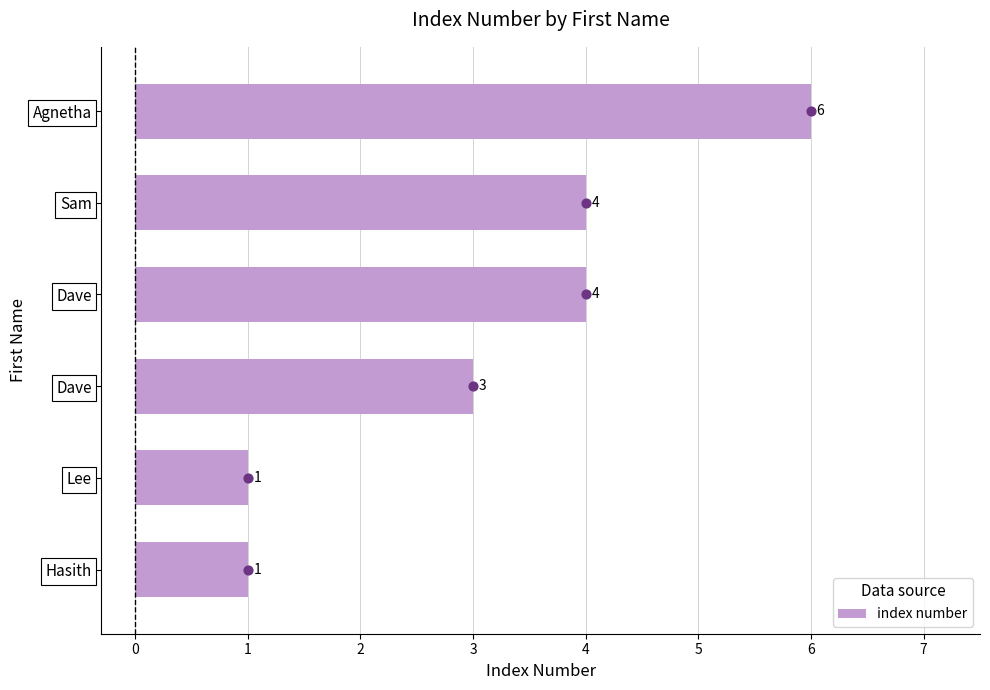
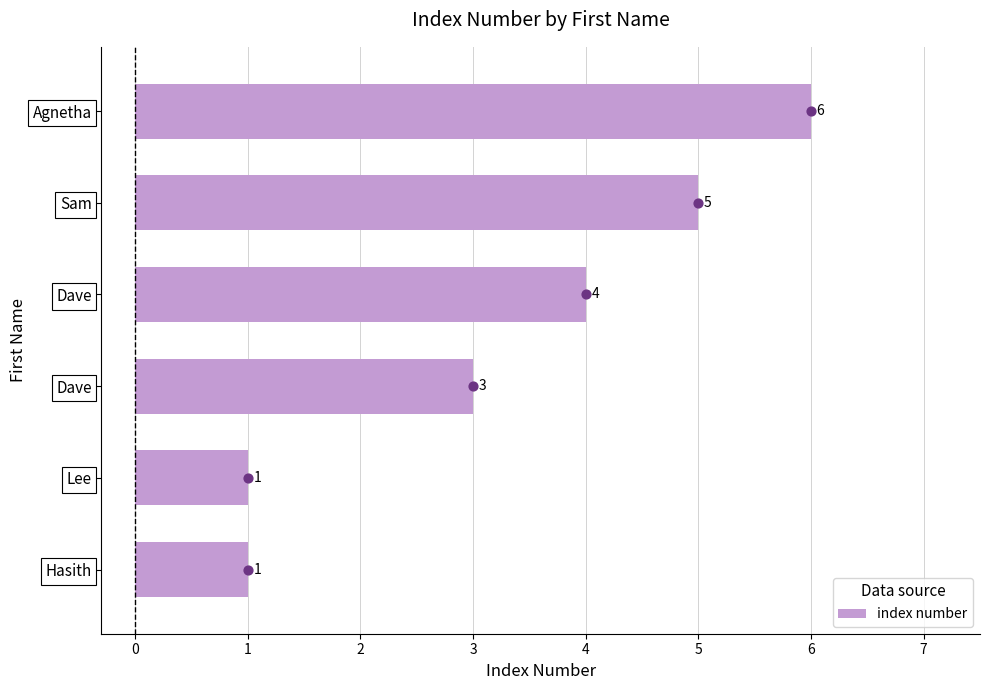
  {
    "Agnetha": 6,
-   "Sam": 4,
+   "Sam": 5,
    "Lee": 1,
    "Hasith": 1
  }
